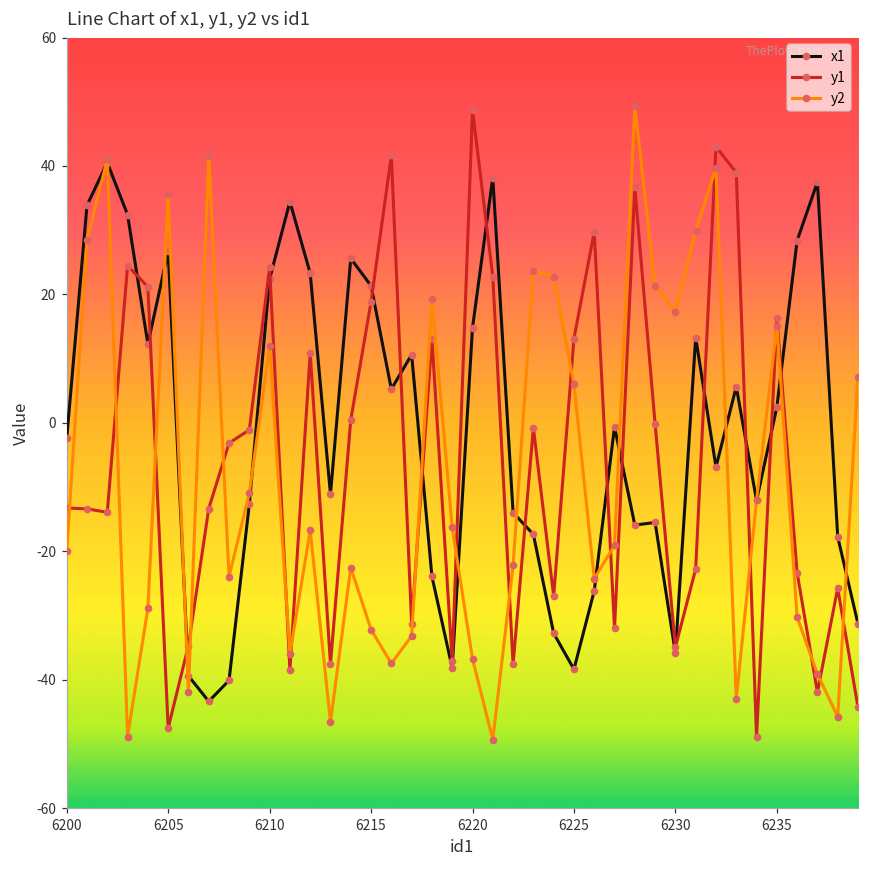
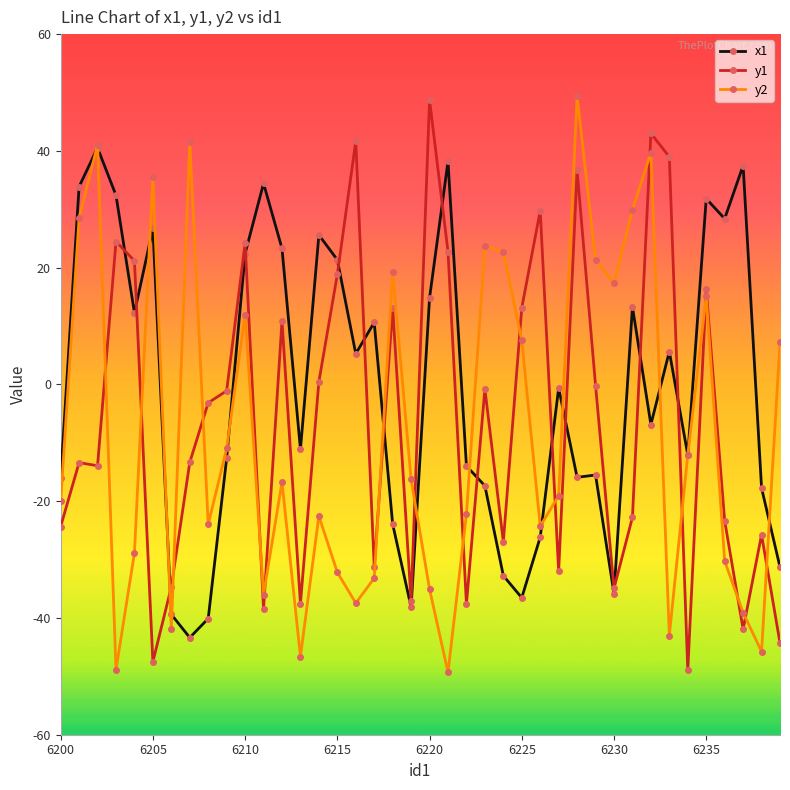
  {
    "x1": {
-     "6200": -2,
+     "6200": -16,
      "6205": 27,
      "6210": 22,
      "6215": 21,
      "6220": 15,
-     "6225": -38,
+     "6225": -37,
      "6230": -36,
-     "6235": 2
+     "6235": 32
    },
    "y1": {
-     "6200": -13,
+     "6200": -24,
      "6205": -48,
      "6210": 24,
      "6215": 19,
      "6220": 49,
      "6225": 13,
      "6230": -35,
      "6235": 16
    },
    "y2": {
      "6200": -20,
      "6205": 36,
      "6210": 12,
      "6215": -32,
-     "6220": -37,
-     "6225": 6,
+     "6220": -35,
+     "6225": 8,
      "6230": 17,
      "6235": 15
    }
  }
